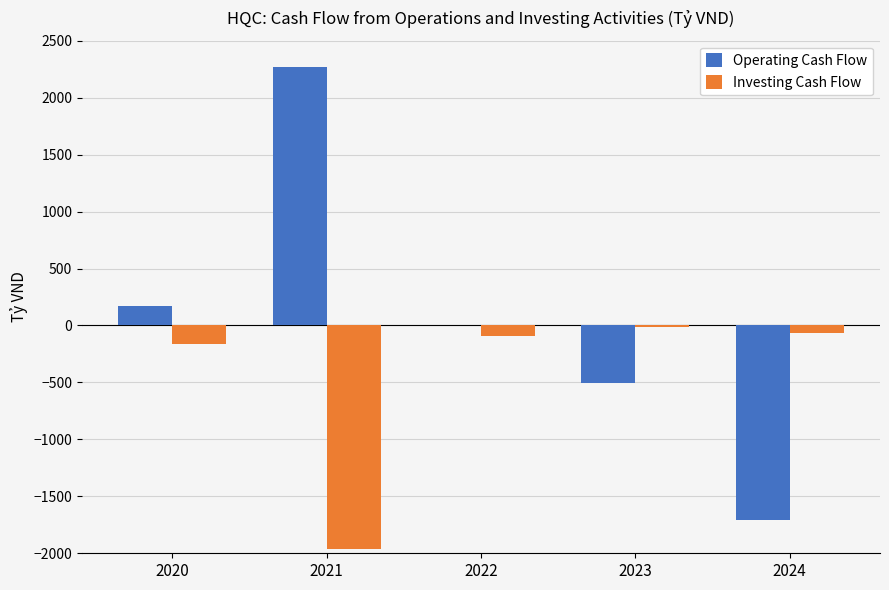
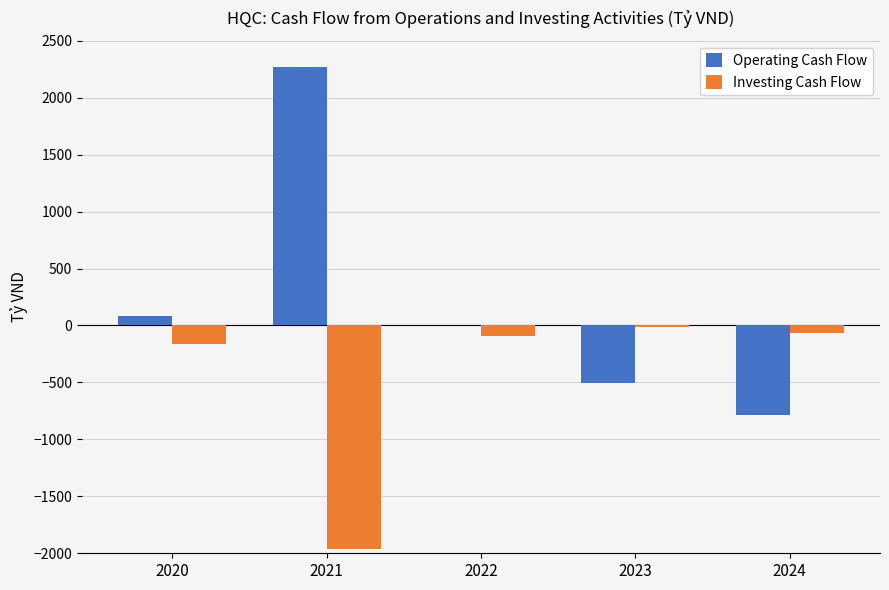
  {
    "Operating Cash Flow": {
-     "2020": 170,
+     "2020": 90,
      "2021": 2270,
      "2023": -500,
-     "2024": -1710
+     "2024": -790
    },
    "Investing Cash Flow": {
      "2020": -160,
      "2021": -1960,
      "2022": -90,
      "2024": -70
    }
  }
